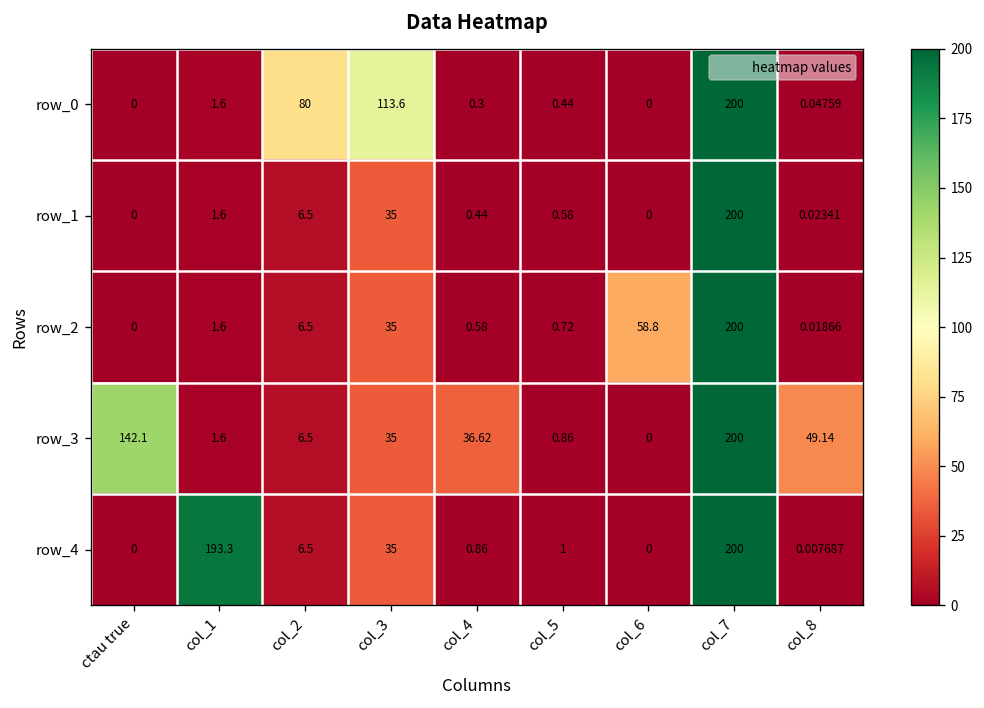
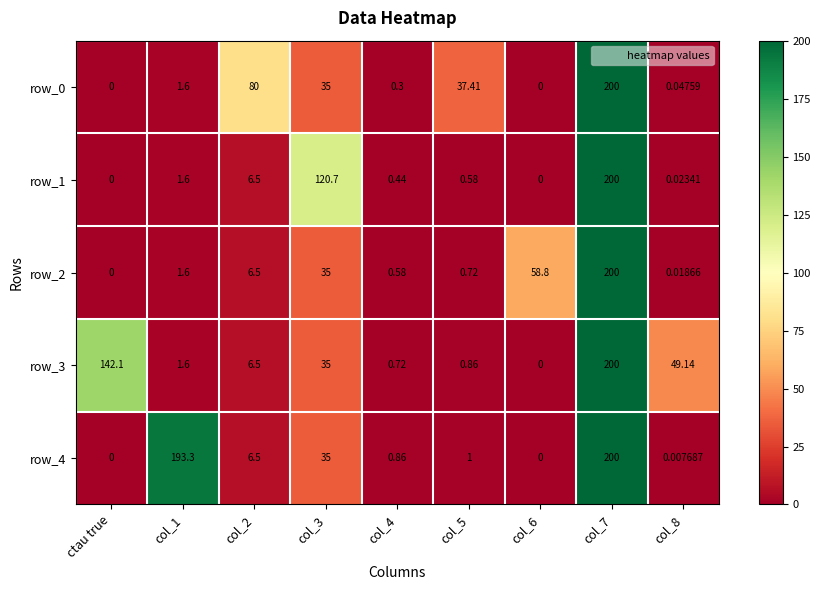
  {
    "row_0": {
      "ctau true": 0,
      "col_1": 1.6,
      "col_2": 80,
-     "col_3": 113.6,
+     "col_3": 35,
      "col_4": 0.3,
-     "col_5": 0.44,
+     "col_5": 37.41,
      "col_6": 0,
      "col_7": 200,
      "col_8": 0.04759
    },
    "row_1": {
      "ctau true": 0,
      "col_1": 1.6,
      "col_2": 6.5,
-     "col_3": 35,
+     "col_3": 120.7,
      "col_4": 0.44,
      "col_5": 0.58,
      "col_6": 0,
      "col_7": 200,
      "col_8": 0.02341
    },
    "row_2": {
      "ctau true": 0,
      "col_1": 1.6,
      "col_2": 6.5,
      "col_3": 35,
      "col_4": 0.58,
      "col_5": 0.72,
      "col_6": 58.8,
      "col_7": 200,
      "col_8": 0.01866
    },
    "row_3": {
      "ctau true": 142.1,
      "col_1": 1.6,
      "col_2": 6.5,
      "col_3": 35,
-     "col_4": 36.62,
+     "col_4": 0.72,
      "col_5": 0.86,
      "col_6": 0,
      "col_7": 200,
      "col_8": 49.14
    },
    "row_4": {
      "ctau true": 0,
      "col_1": 193.3,
      "col_2": 6.5,
      "col_3": 35,
      "col_4": 0.86,
      "col_5": 1,
      "col_6": 0,
      "col_7": 200,
      "col_8": 0.007687
    }
  }
